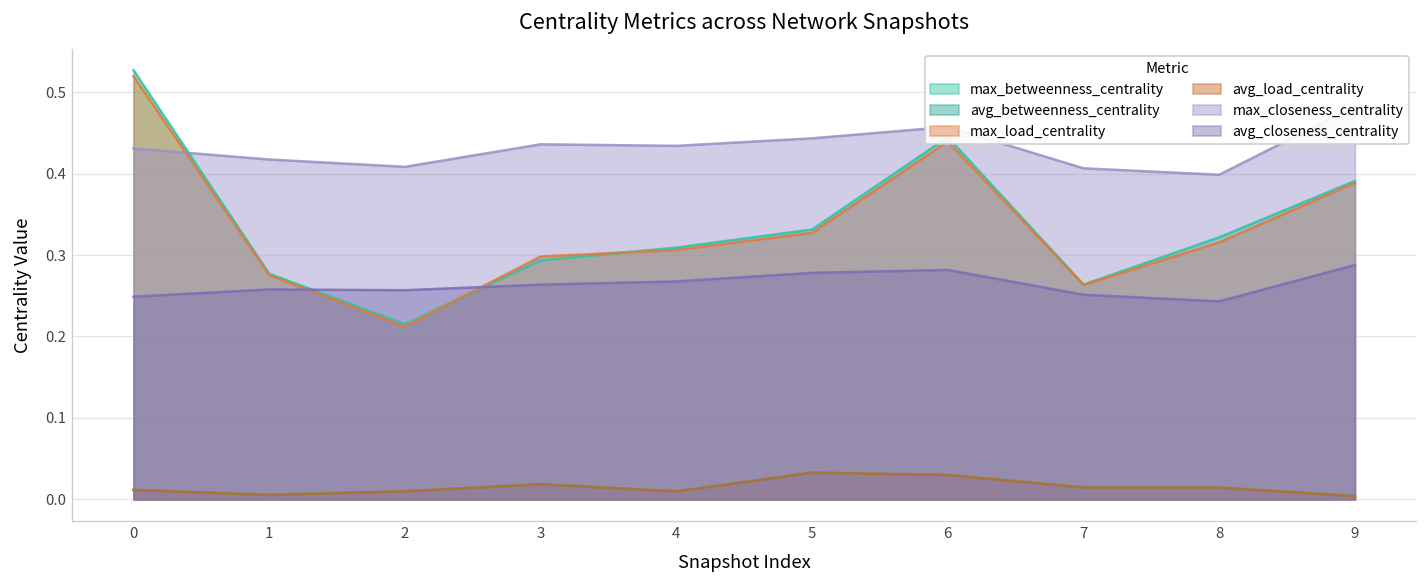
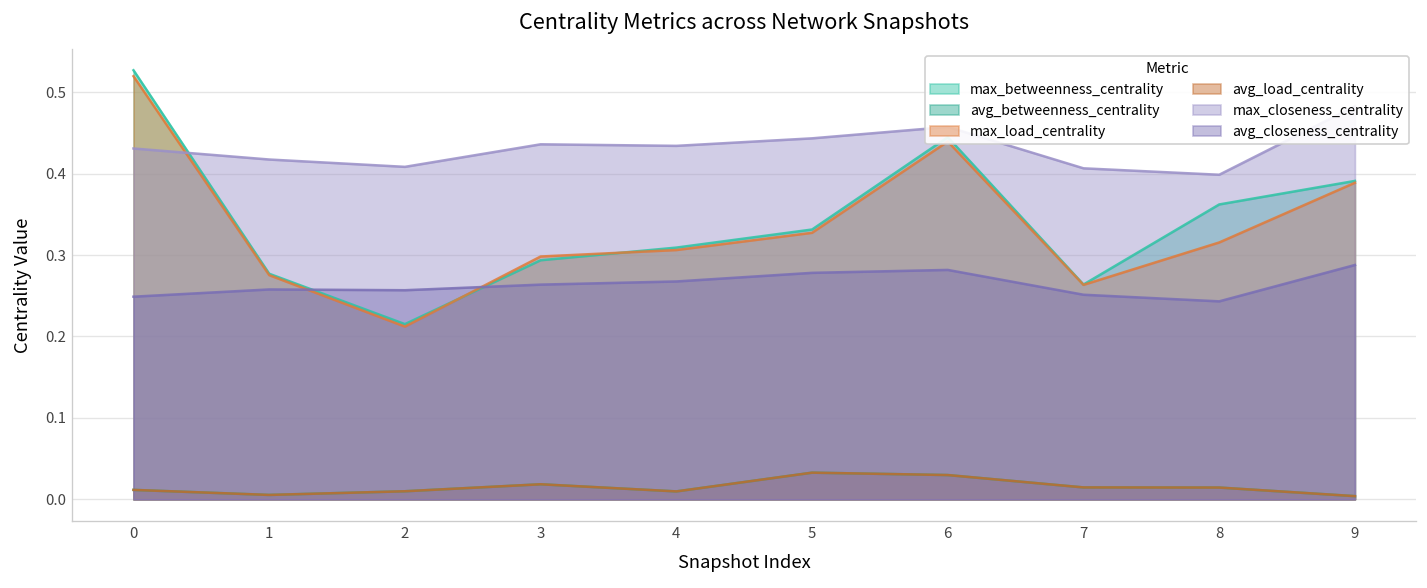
  {
    "max_betweenness_centrality": {
      "0": 0.53,
      "3": 0.29,
      "5": 0.33,
-     "8": 0.32
+     "8": 0.36
    }
  }
